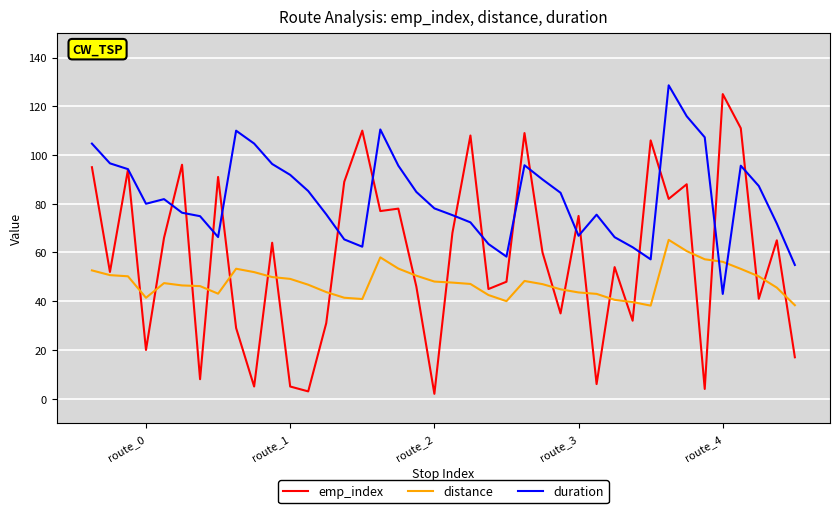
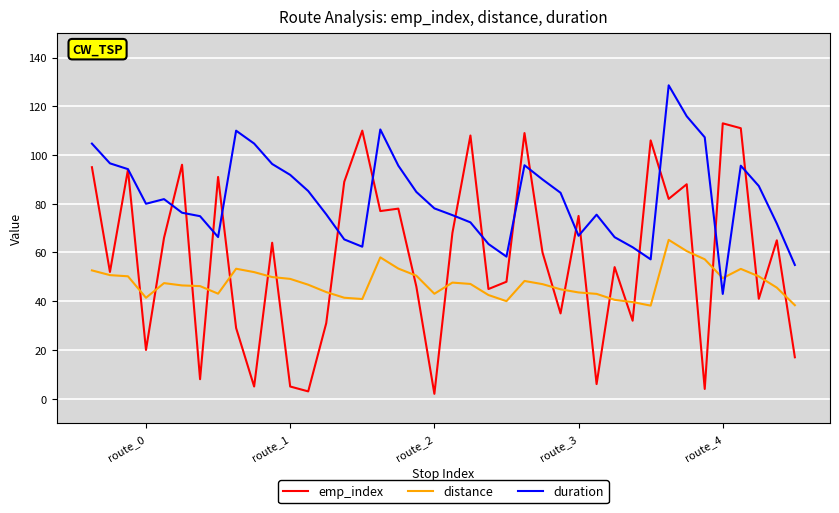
  {
    "emp_index": {
      "route_0": 20,
      "route_1": 5,
      "route_2": 2,
      "route_3": 75,
-     "route_4": 125
+     "route_4": 113
    },
    "distance": {
      "route_0": 41,
      "route_1": 49,
-     "route_2": 48,
+     "route_2": 43,
      "route_3": 44,
-     "route_4": 56
+     "route_4": 49
    },
    "duration": {
      "route_0": 80,
      "route_1": 92,
      "route_2": 78,
      "route_3": 67,
      "route_4": 43
    }
  }
